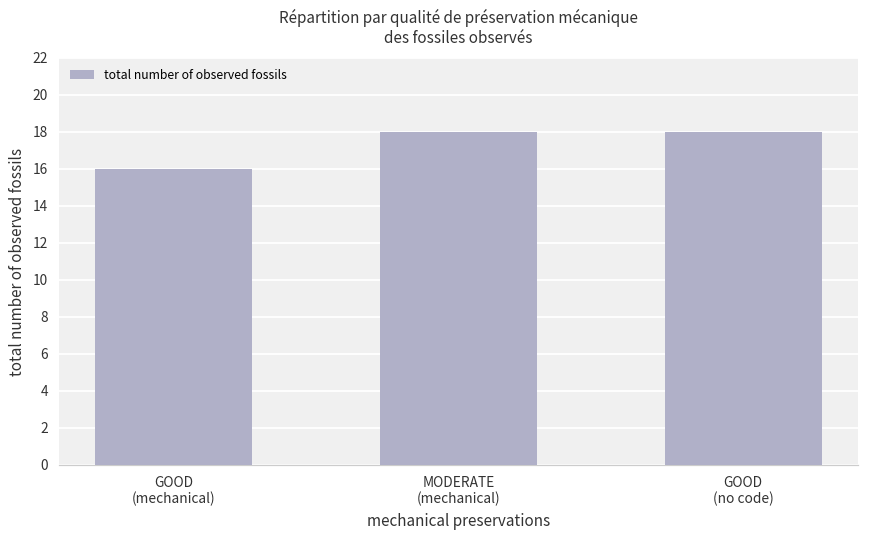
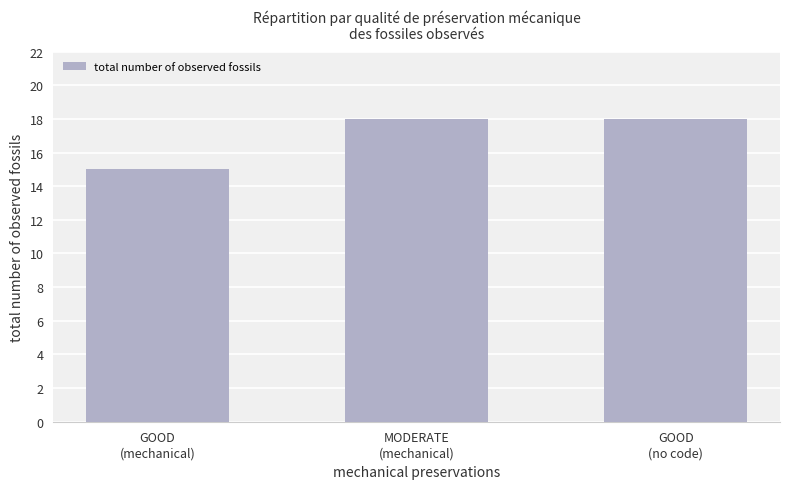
  {
-   "GOOD (mechanical)": 16,
+   "GOOD (mechanical)": 15,
    "MODERATE (mechanical)": 18,
    "GOOD (no code)": 18
  }
